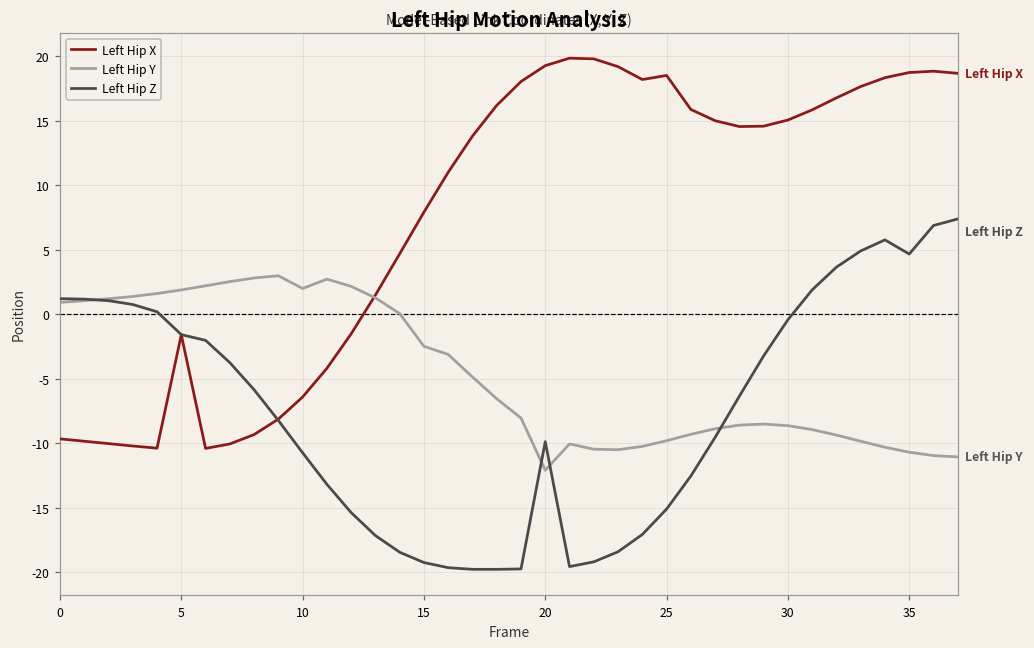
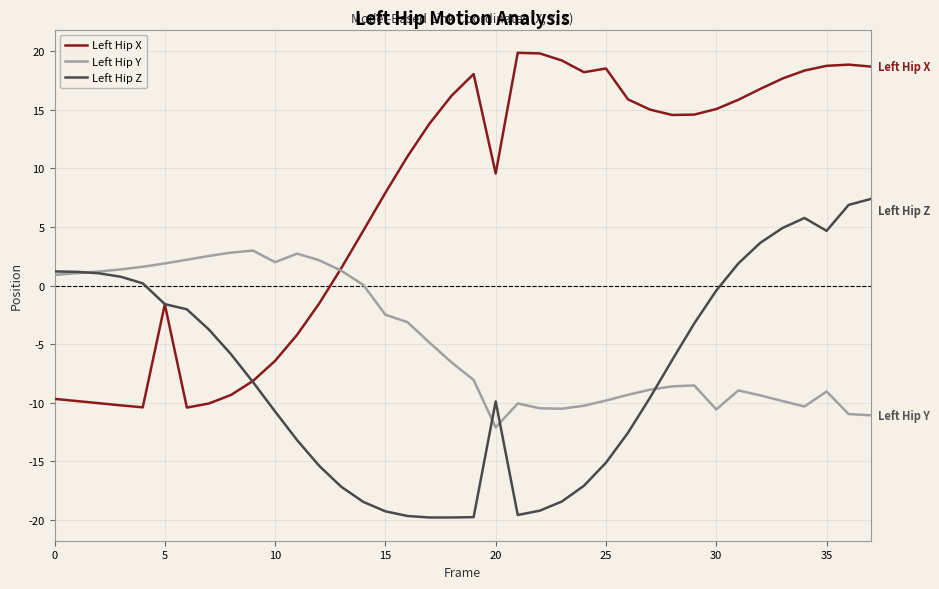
  {
    "Left Hip X": {
      "0": -9.7,
      "10": -6.4,
      "15": 7.9,
-     "20": 19.3,
+     "20": 9.6,
      "25": 18.5,
      "30": 15.1,
      "35": 18.7
    },
    "Left Hip Y": {
      "0": 0.9,
      "5": 1.9,
      "10": 2.0,
      "15": -2.5,
      "20": -12.1,
      "25": -9.8,
-     "30": -8.6,
-     "35": -10.7
+     "30": -10.6,
+     "35": -9.0
    },
    "Left Hip Z": {
      "0": 1.2,
      "10": -10.7,
      "15": -19.3,
      "20": -9.9,
      "25": -15.1,
      "30": -0.4,
      "35": 4.7
    }
  }
